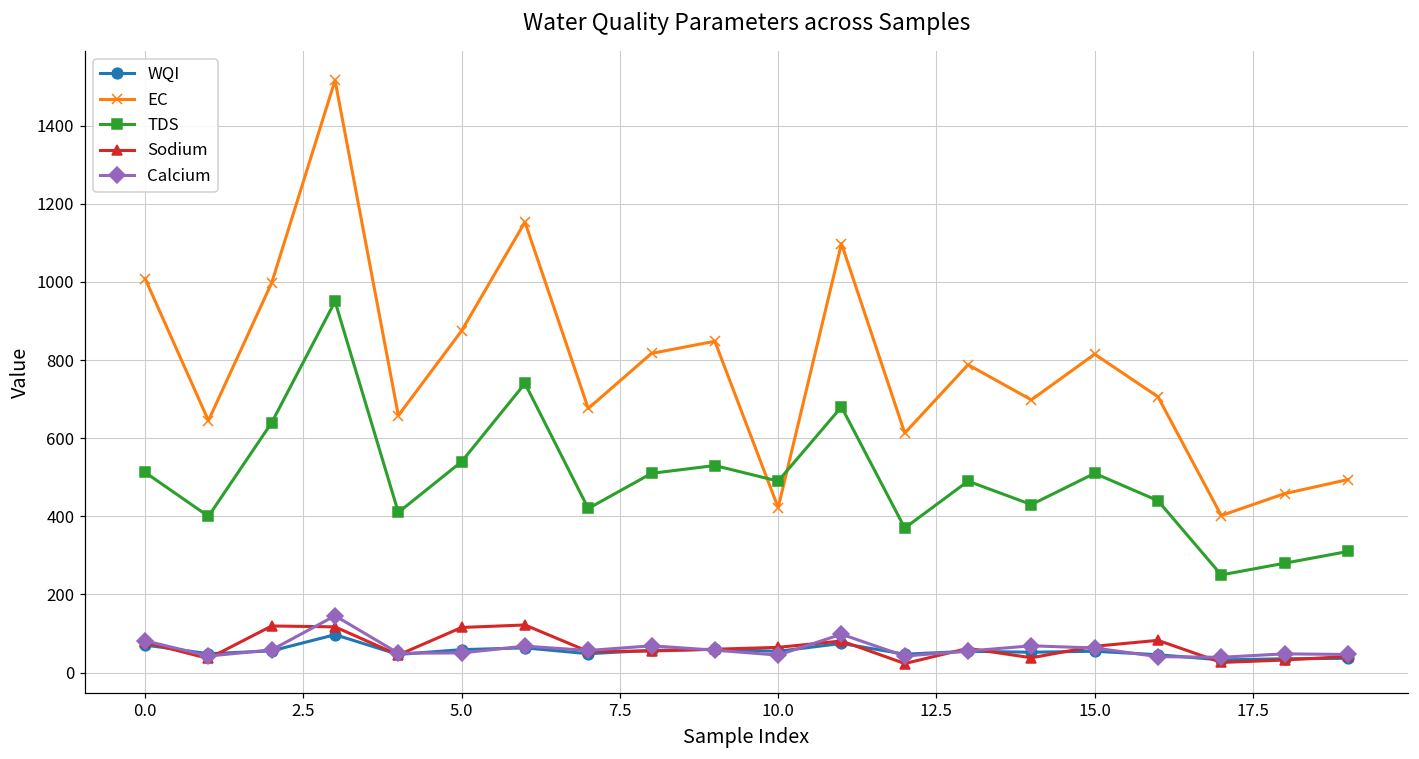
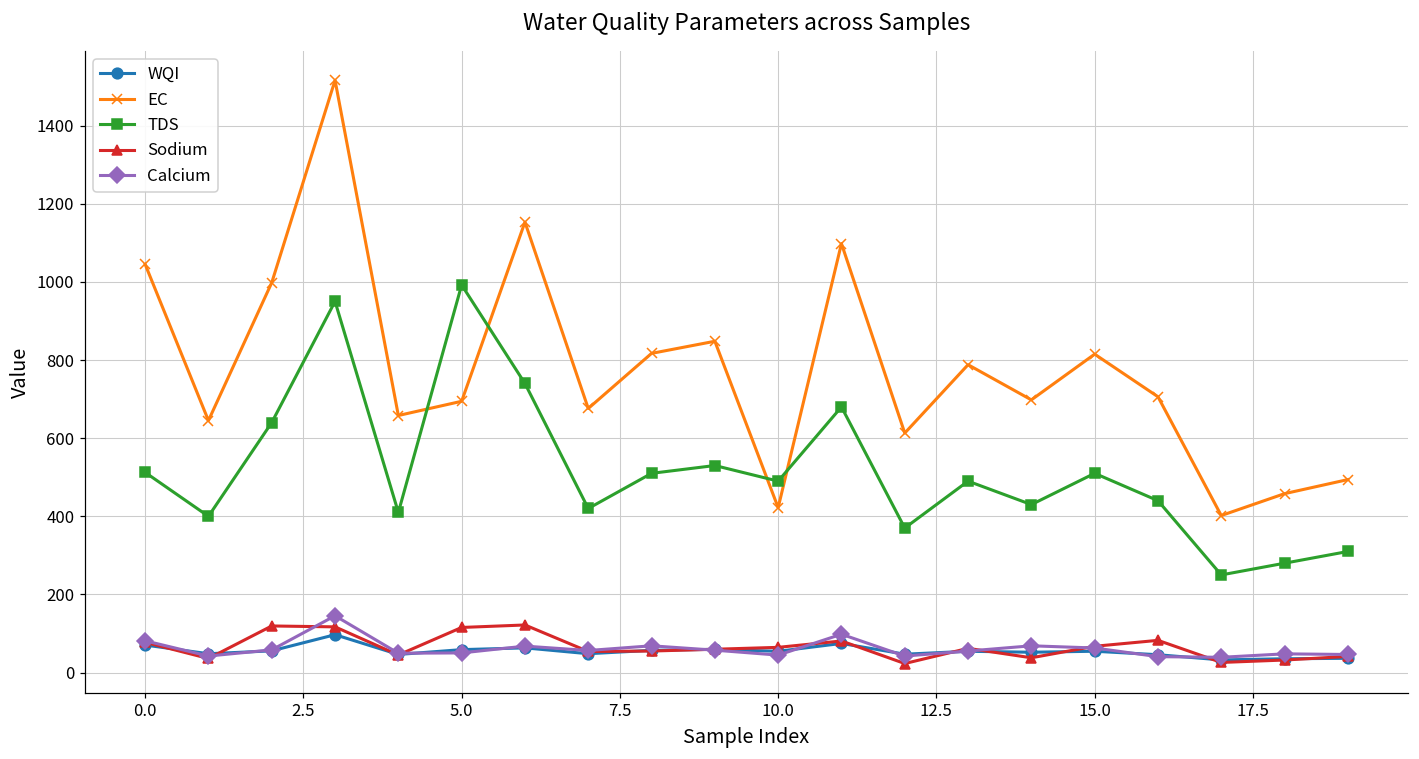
  {
    "WQI": {
      "5.0": 60,
      "10.0": 50,
      "15.0": 50
    },
    "EC": {
-     "0.0": 1010,
-     "5.0": 880,
+     "0.0": 1050,
+     "5.0": 690,
      "10.0": 420,
      "15.0": 820
    },
    "TDS": {
      "0.0": 510,
-     "5.0": 540,
+     "5.0": 990,
      "10.0": 490,
      "15.0": 510
    },
    "Sodium": {
      "5.0": 120,
      "10.0": 60
    },
    "Calcium": {
      "5.0": 50,
      "10.0": 40
    }
  }
